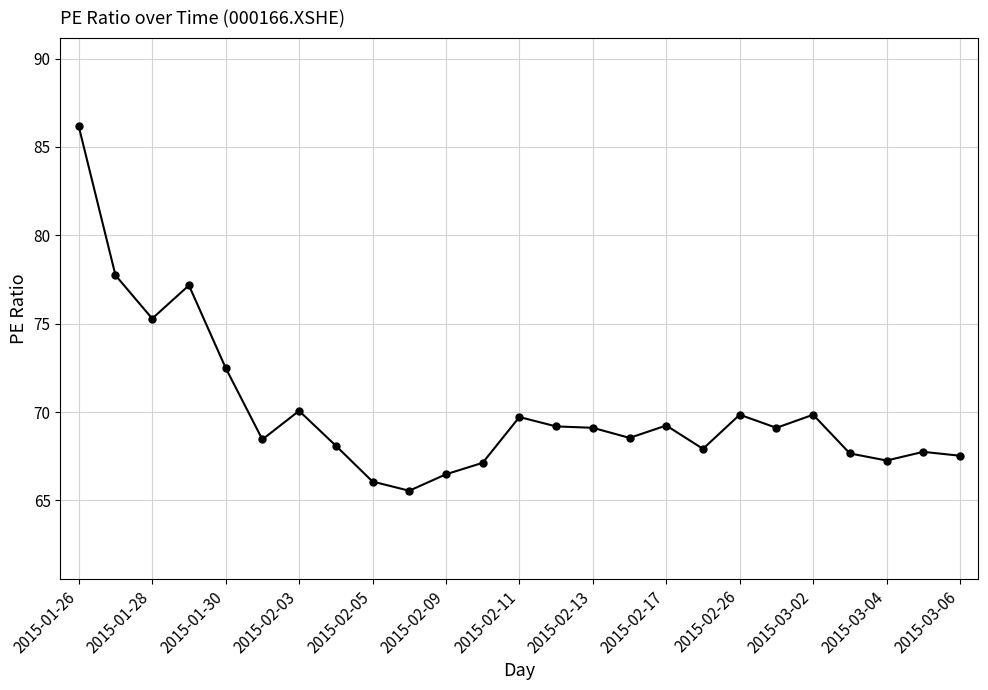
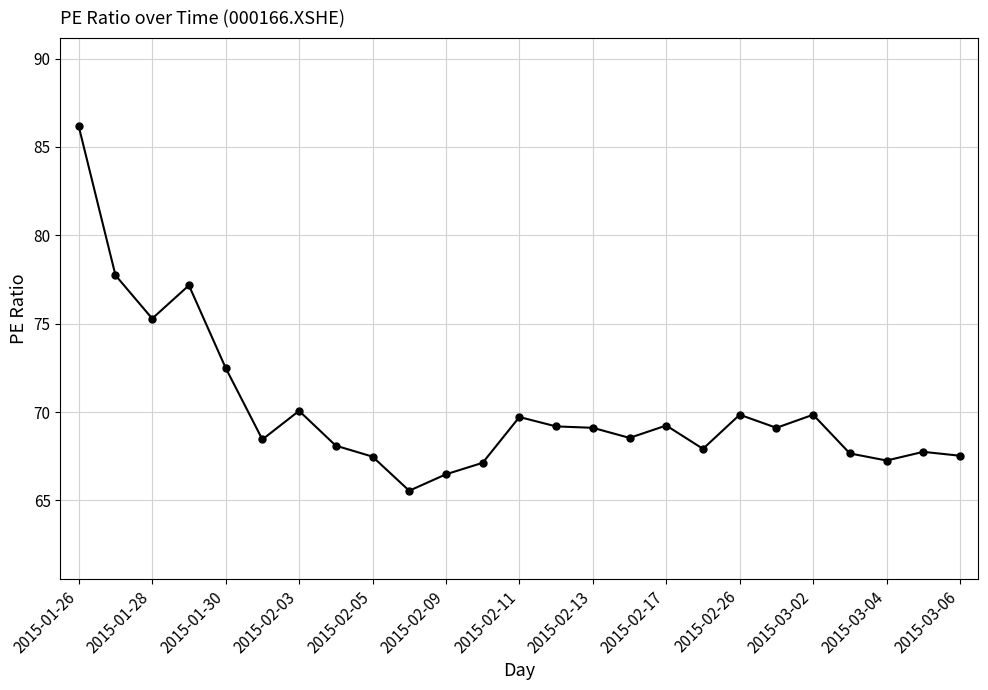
  {
    "2015-01-26": 86.2,
    "2015-01-28": 75.3,
    "2015-01-30": 72.5,
    "2015-02-03": 70.1,
-   "2015-02-05": 66.1,
+   "2015-02-05": 67.5,
    "2015-02-09": 66.5,
    "2015-02-11": 69.7,
    "2015-02-13": 69.1,
    "2015-02-17": 69.2,
    "2015-02-26": 69.9,
    "2015-03-02": 69.9,
    "2015-03-04": 67.3,
    "2015-03-06": 67.5
  }
